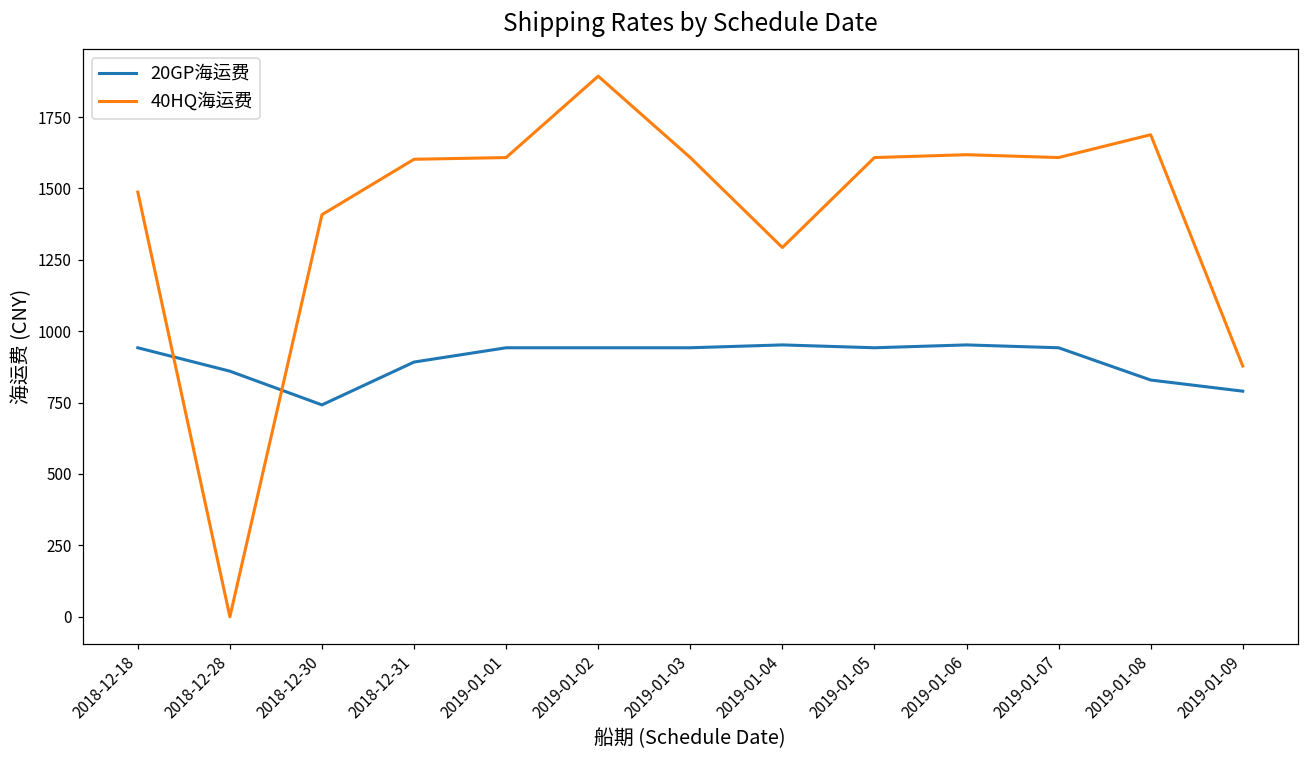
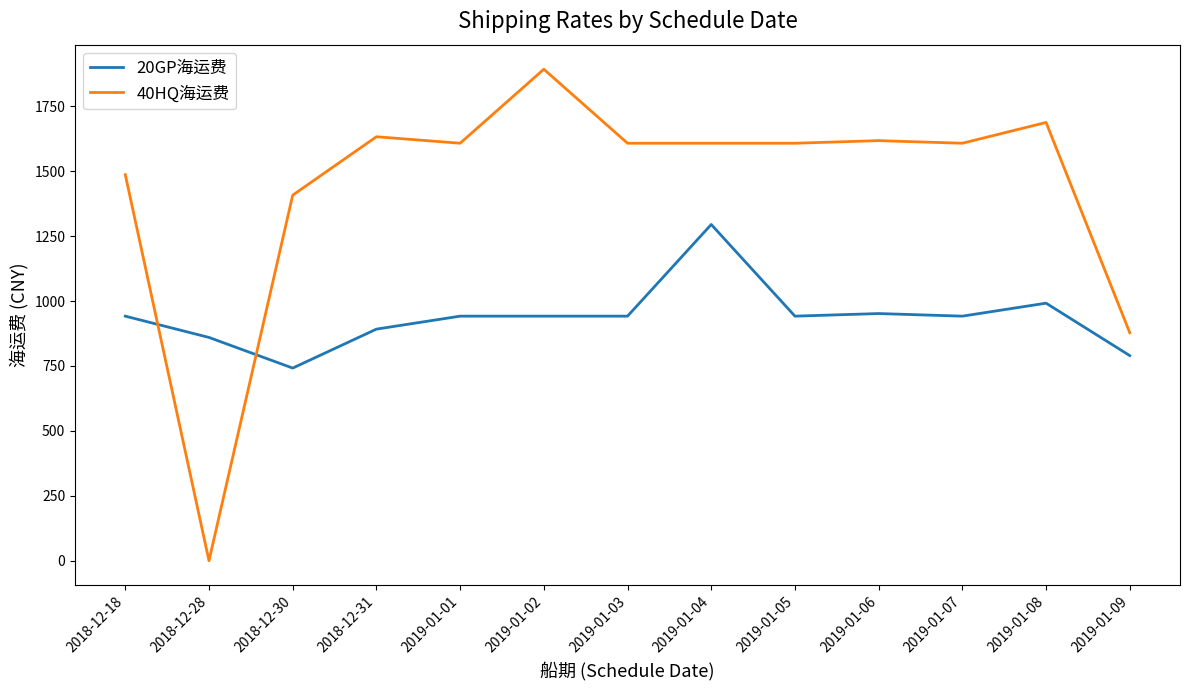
  {
    "20GP海运费": {
      "2018-12-18": 940,
      "2018-12-28": 860,
      "2018-12-30": 740,
      "2018-12-31": 890,
      "2019-01-01": 940,
      "2019-01-02": 940,
      "2019-01-03": 940,
-     "2019-01-04": 950,
+     "2019-01-04": 1300,
      "2019-01-05": 940,
      "2019-01-06": 950,
      "2019-01-07": 940,
-     "2019-01-08": 830,
+     "2019-01-08": 990,
      "2019-01-09": 790
    },
    "40HQ海运费": {
      "2018-12-18": 1490,
      "2018-12-28": 0,
      "2018-12-30": 1410,
-     "2018-12-31": 1600,
+     "2018-12-31": 1630,
      "2019-01-01": 1610,
      "2019-01-02": 1890,
      "2019-01-03": 1610,
-     "2019-01-04": 1290,
+     "2019-01-04": 1610,
      "2019-01-05": 1610,
      "2019-01-06": 1620,
      "2019-01-07": 1610,
      "2019-01-08": 1690,
      "2019-01-09": 880
    }
  }
